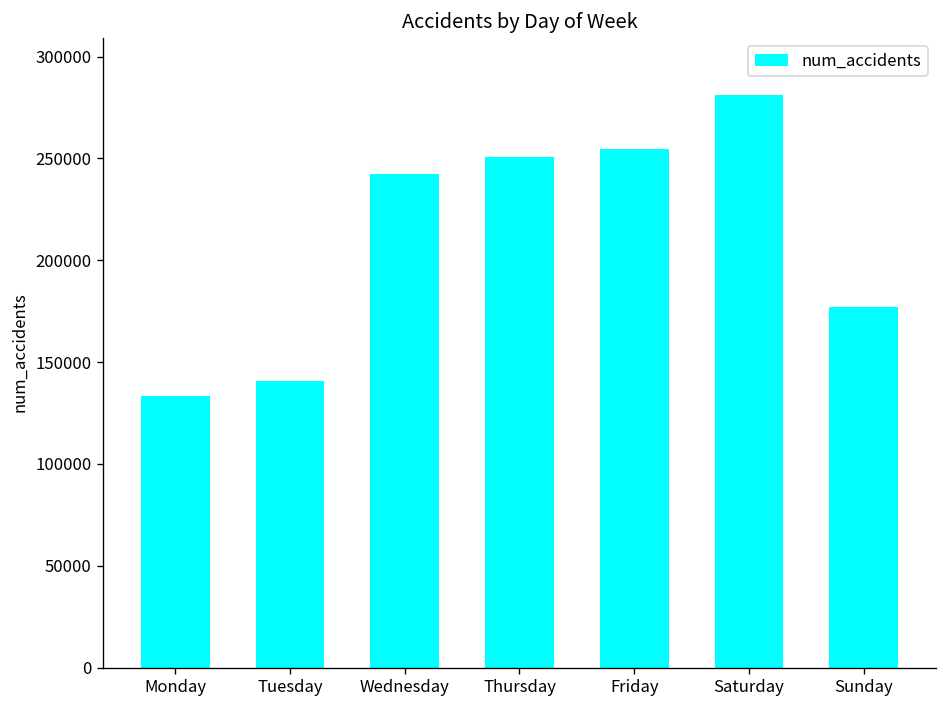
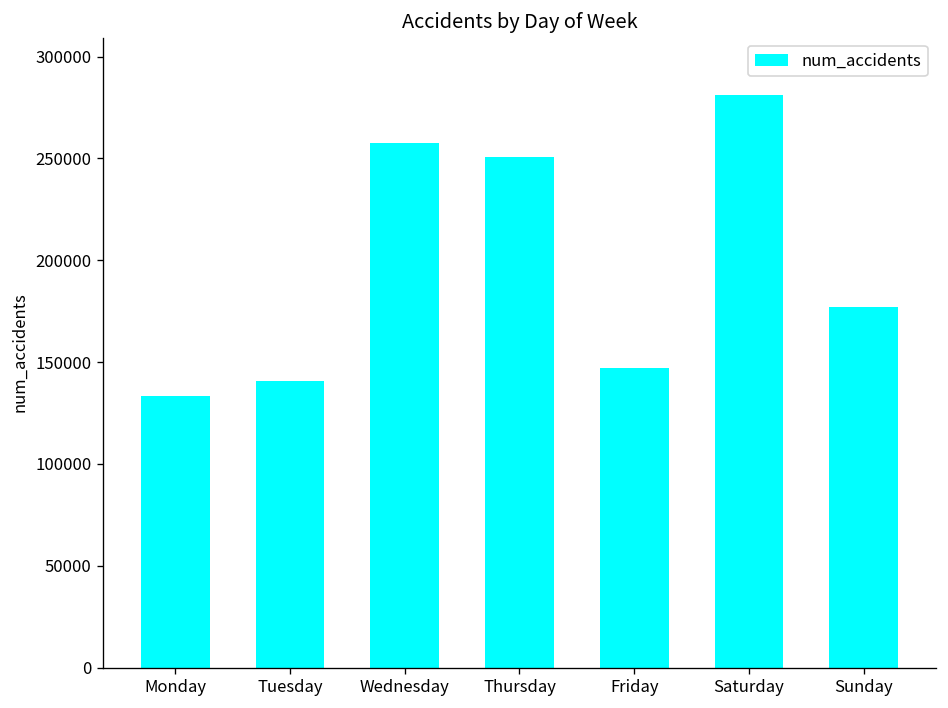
  {
    "Monday": 133000,
    "Tuesday": 141000,
-   "Wednesday": 242000,
+   "Wednesday": 258000,
    "Thursday": 251000,
-   "Friday": 254000,
+   "Friday": 147000,
    "Saturday": 281000,
    "Sunday": 177000
  }
